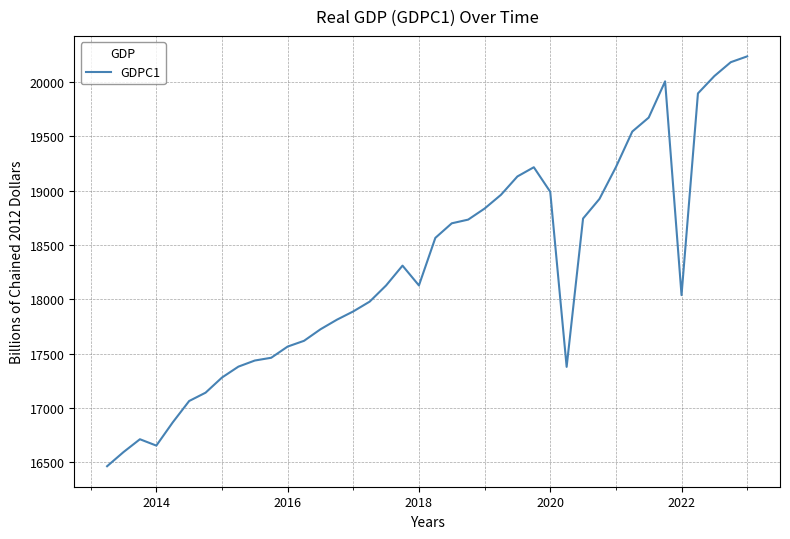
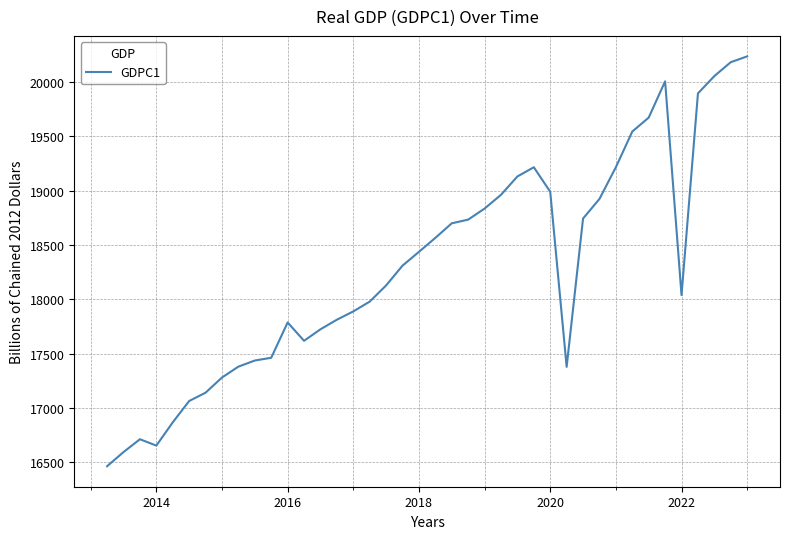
  {
    "2014": 16650,
-   "2016": 17570,
-   "2018": 18130,
+   "2016": 17790,
+   "2018": 18440,
    "2020": 18990,
    "2022": 18040
  }
